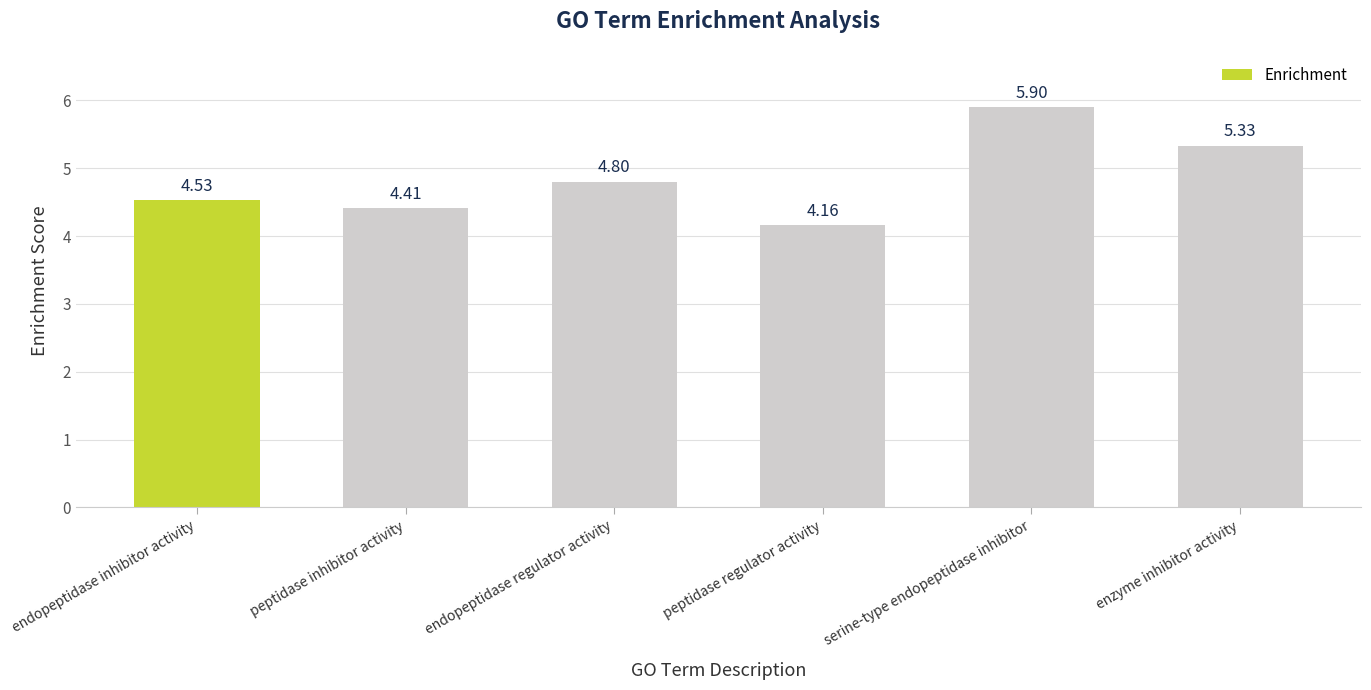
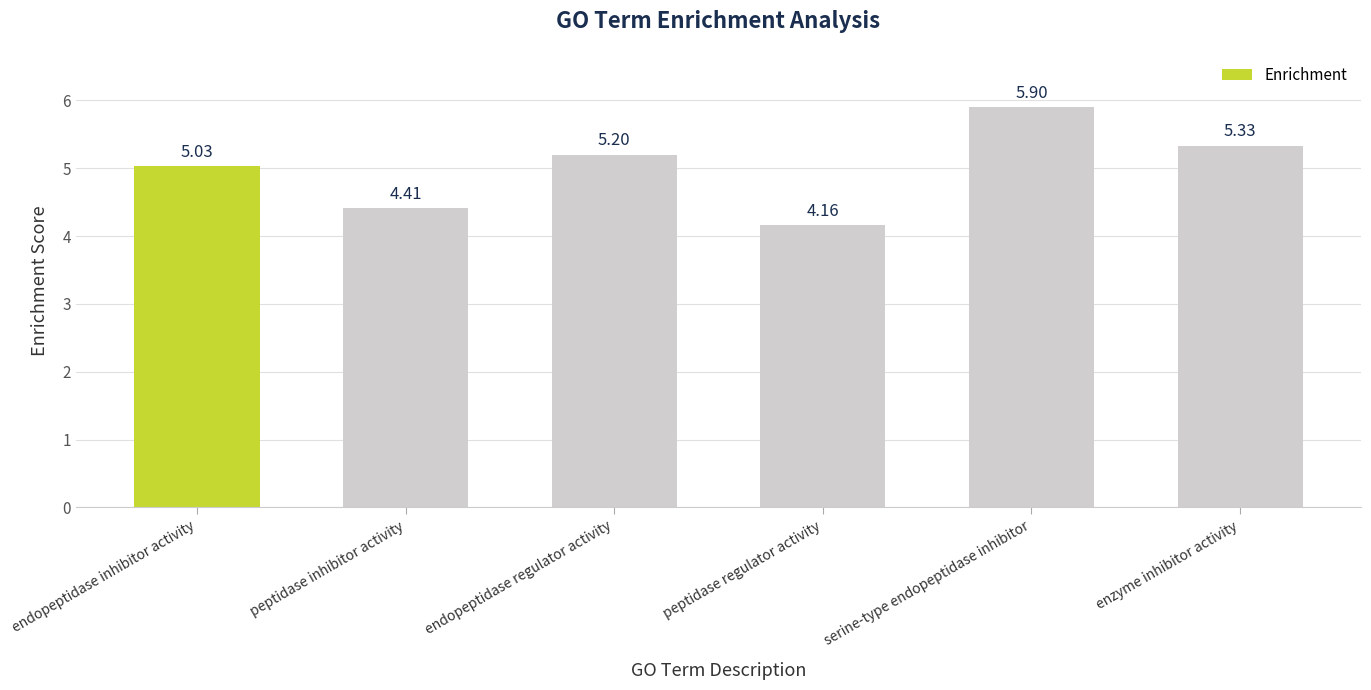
  {
-   "endopeptidase inhibitor activity": 4.53,
+   "endopeptidase inhibitor activity": 5.03,
    "peptidase inhibitor activity": 4.41,
-   "endopeptidase regulator activity": 4.80,
+   "endopeptidase regulator activity": 5.20,
    "peptidase regulator activity": 4.16,
    "serine-type endopeptidase inhibitor": 5.90,
    "enzyme inhibitor activity": 5.33
  }
